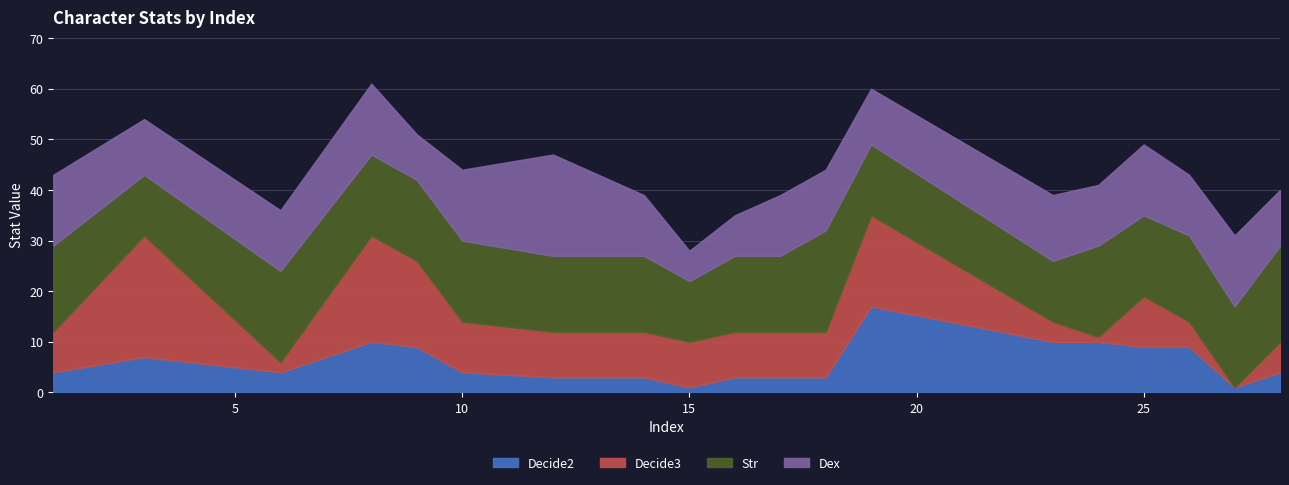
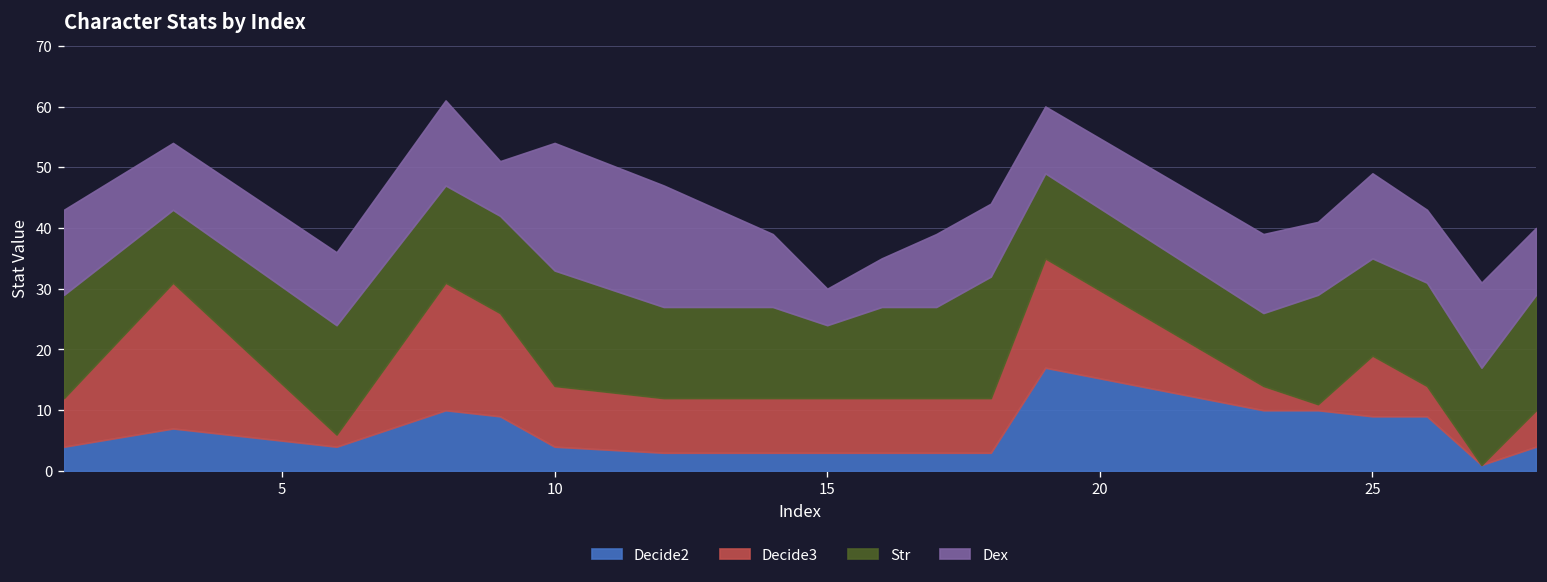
  {
    "Decide2": {
      "10": 4,
-     "15": 1,
+     "15": 3,
      "25": 9
    },
    "Decide3": {
      "10": 10,
      "15": 9,
      "25": 10
    },
    "Str": {
-     "10": 16,
+     "10": 19,
      "15": 12,
      "25": 16
    },
    "Dex": {
-     "10": 14,
+     "10": 21,
      "15": 6,
      "25": 14
    }
  }
